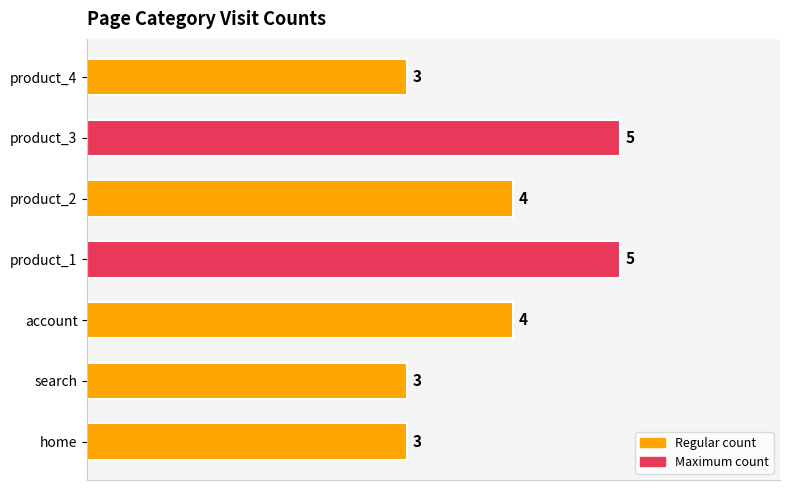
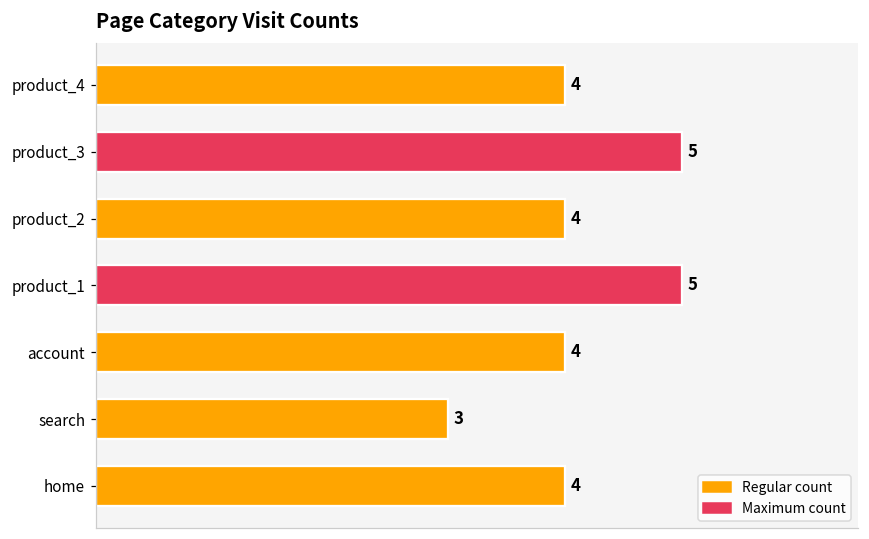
  {
-   "product_4": 3,
+   "product_4": 4,
    "product_3": 5,
    "product_2": 4,
    "product_1": 5,
    "account": 4,
    "search": 3,
-   "home": 3
+   "home": 4
  }
